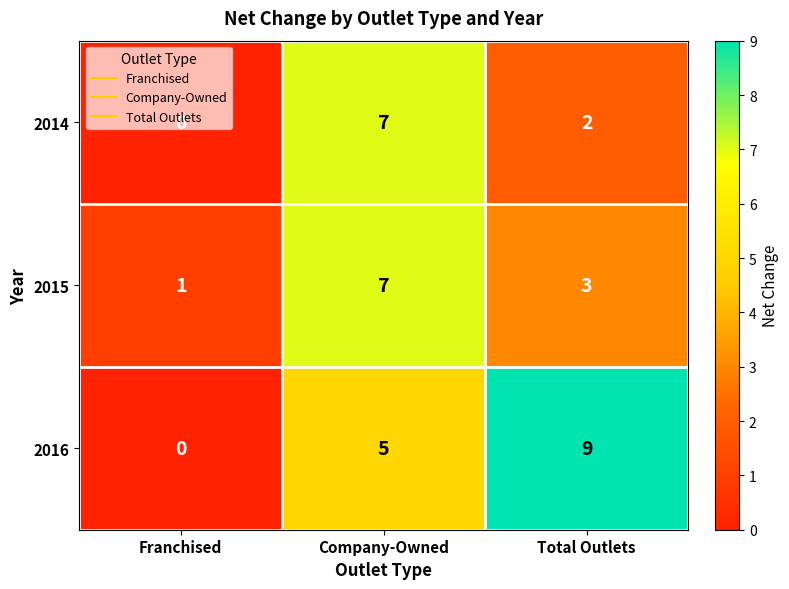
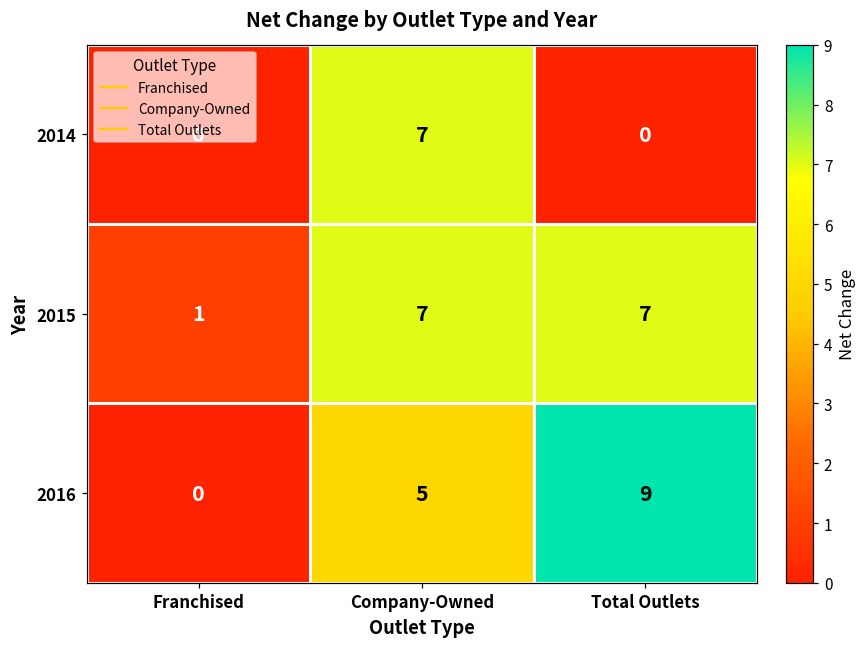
  {
    "2014": {
      "Company-Owned": 7,
-     "Total Outlets": 2
+     "Total Outlets": 0
    },
    "2015": {
      "Franchised": 1,
      "Company-Owned": 7,
-     "Total Outlets": 3
+     "Total Outlets": 7
    },
    "2016": {
      "Franchised": 0,
      "Company-Owned": 5,
      "Total Outlets": 9
    }
  }
